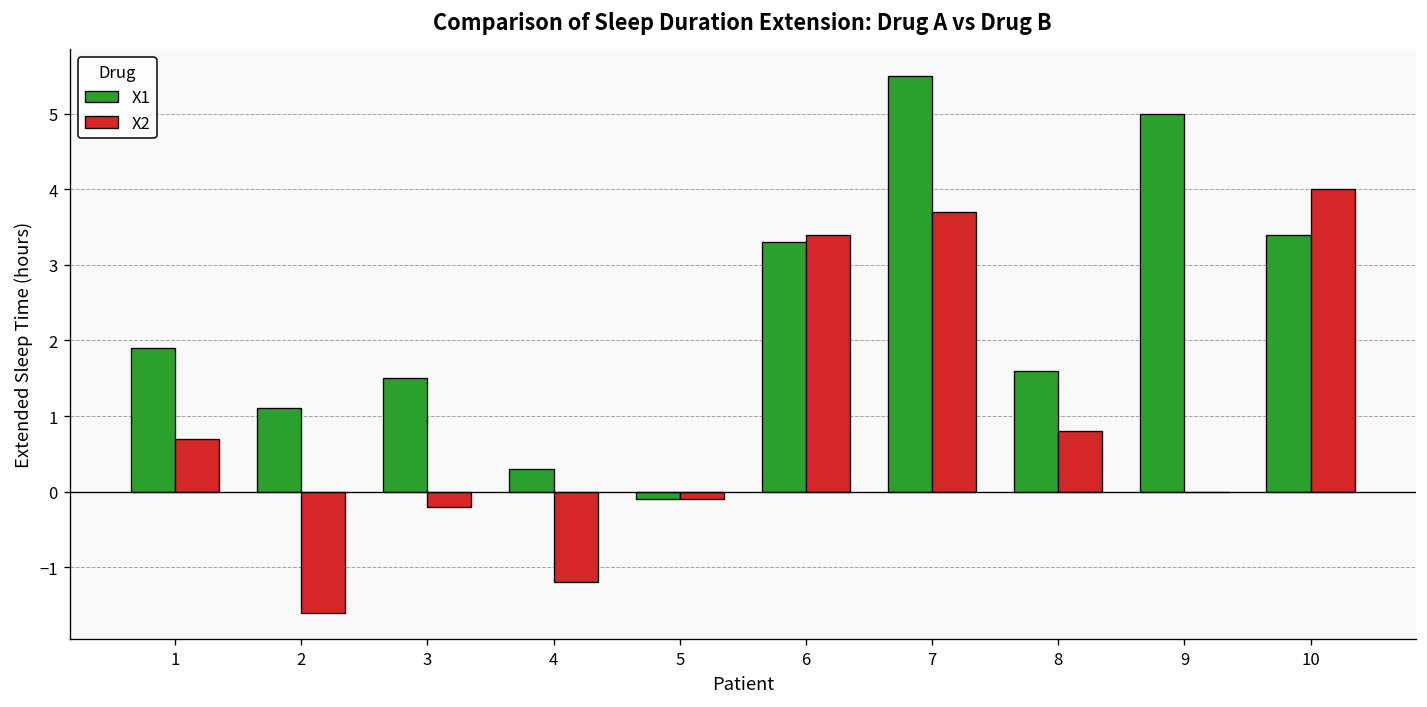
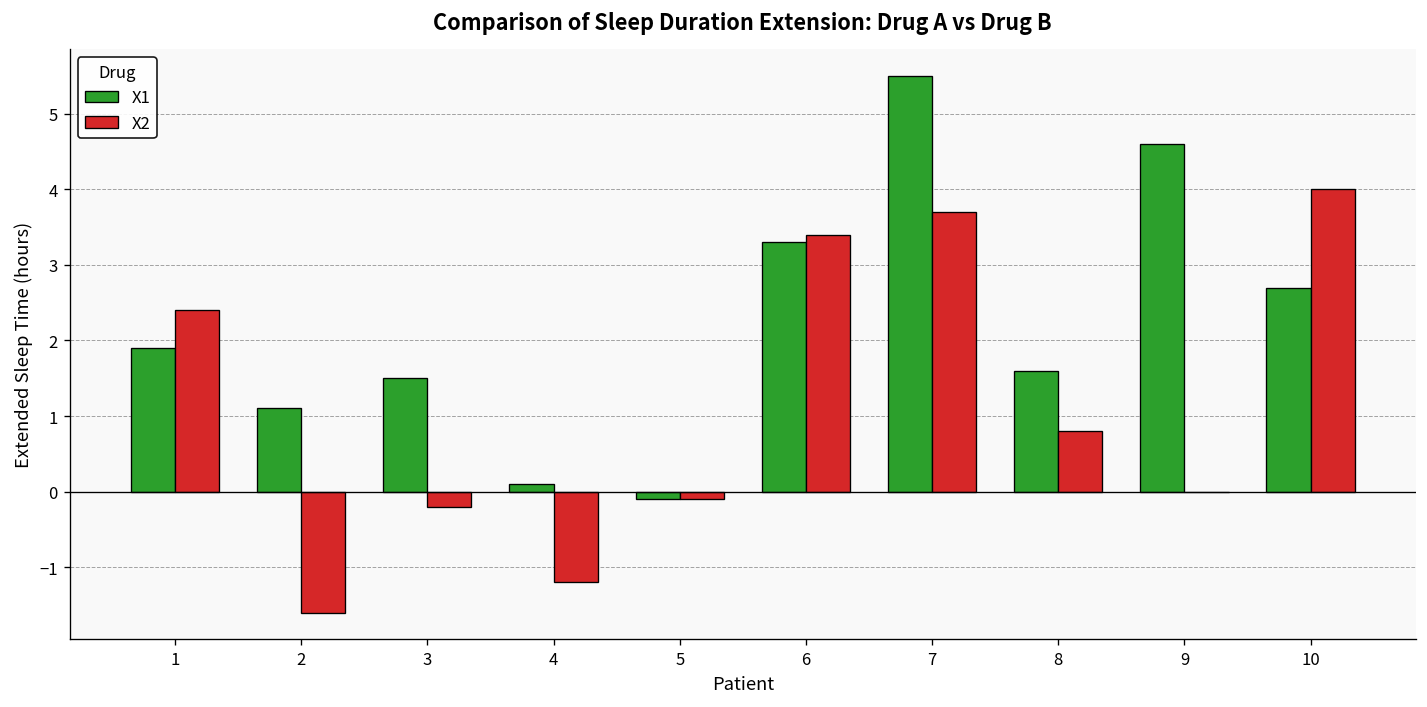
  {
    "X1": {
      "1": 1.9,
      "2": 1.1,
      "3": 1.5,
-     "4": 0.3,
+     "4": 0.1,
      "5": -0.1,
      "6": 3.3,
      "7": 5.5,
      "8": 1.6,
-     "9": 5.0,
-     "10": 3.4
+     "9": 4.6,
+     "10": 2.7
    },
    "X2": {
-     "1": 0.7,
+     "1": 2.4,
      "2": -1.6,
      "3": -0.2,
      "4": -1.2,
      "5": -0.1,
      "6": 3.4,
      "7": 3.7,
      "8": 0.8,
      "9": 0.0,
      "10": 4.0
    }
  }
